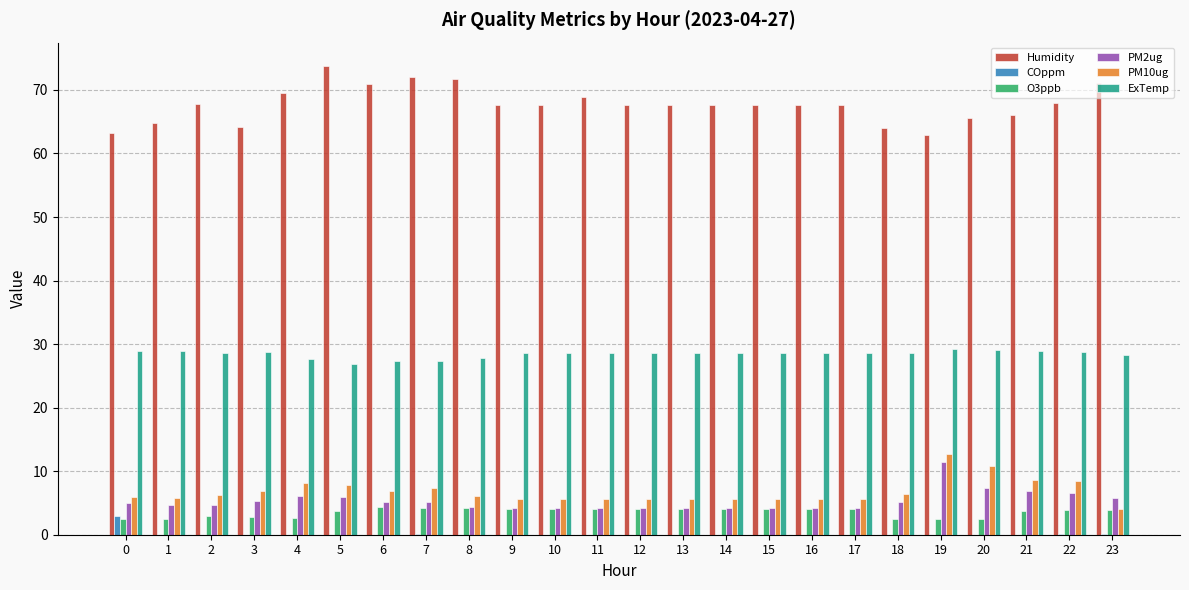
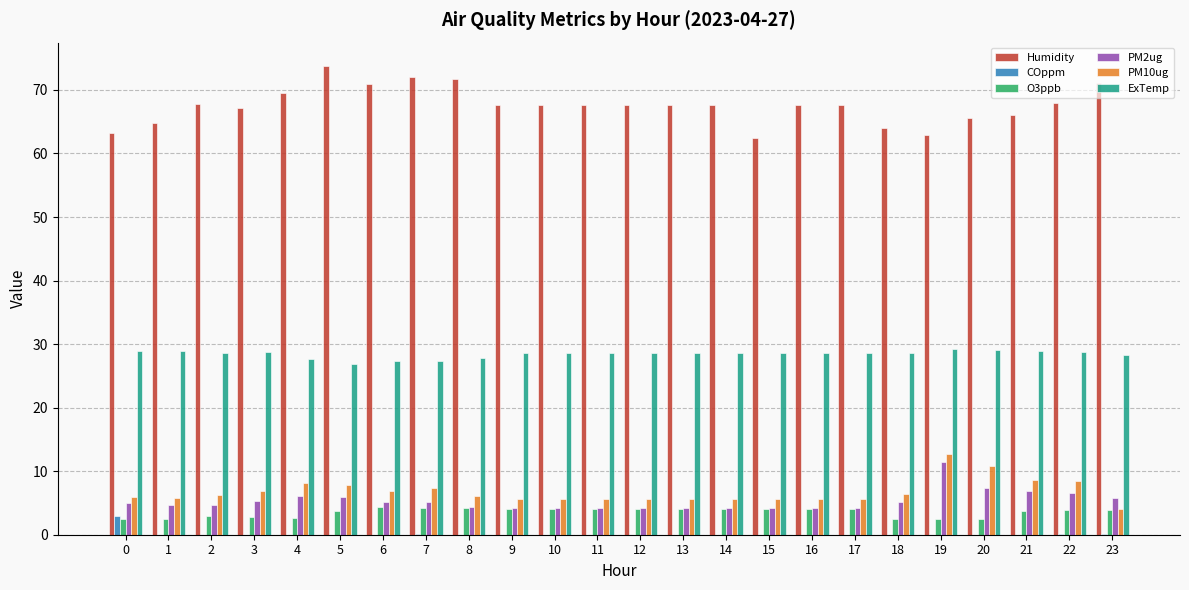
  {
    "Humidity": {
      "0": 63,
      "1": 65,
      "2": 68,
-     "3": 64,
+     "3": 67,
      "4": 69,
      "5": 74,
      "6": 71,
      "7": 72,
      "8": 72,
      "9": 68,
      "10": 68,
-     "11": 69,
+     "11": 68,
      "12": 68,
      "13": 68,
      "14": 68,
-     "15": 68,
+     "15": 62,
      "16": 68,
      "17": 68,
      "18": 64,
      "19": 63,
      "20": 66,
      "21": 66,
      "22": 68
    },
    "COppm": {
      "0": 3
    },
    "PM2ug": {
      "0": 5,
      "1": 5,
      "2": 5,
      "3": 5,
      "4": 6,
      "5": 6,
      "6": 5,
      "7": 5,
      "8": 4,
      "9": 4,
      "10": 4,
      "11": 4,
      "12": 4,
      "13": 4,
      "14": 4,
      "15": 4,
      "16": 4,
      "17": 4,
      "18": 5,
      "19": 11,
      "20": 7,
      "21": 7,
      "22": 7,
      "23": 6
    },
    "PM10ug": {
      "0": 6,
      "1": 6,
      "2": 6,
      "3": 7,
      "4": 8,
      "5": 8,
      "6": 7,
      "7": 7,
      "8": 6,
      "9": 6,
      "10": 6,
      "11": 6,
      "12": 6,
      "13": 6,
      "14": 6,
      "15": 6,
      "16": 6,
      "17": 6,
      "18": 6,
      "19": 13,
      "20": 11,
      "21": 9,
      "22": 8,
      "23": 4
    }
  }
